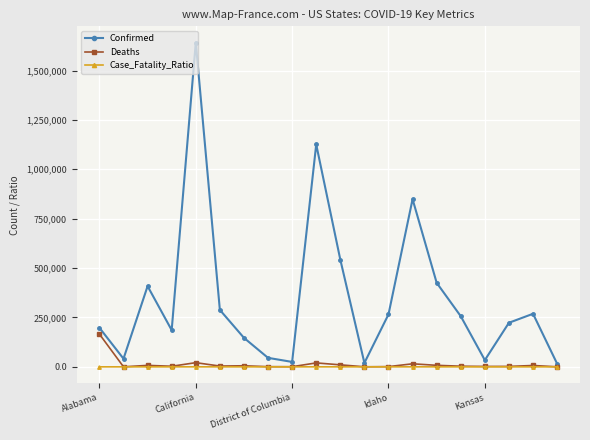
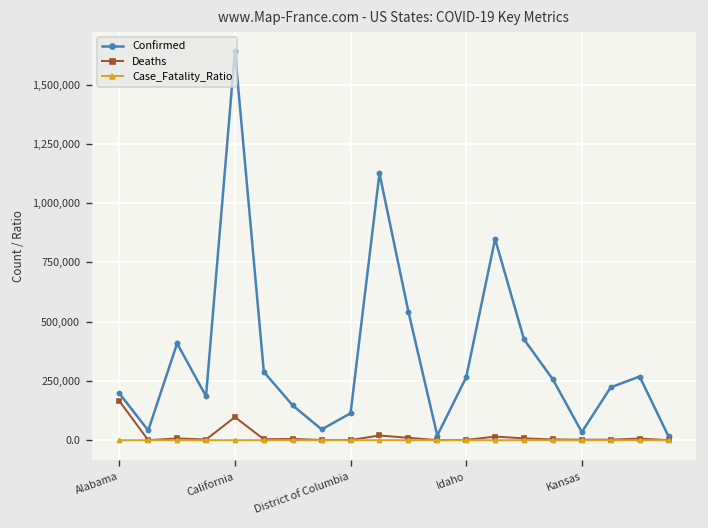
  {
    "Confirmed": {
      "Alabama": "200,000",
-     "District of Columbia": "20,000",
+     "District of Columbia": "110,000",
      "Idaho": "270,000",
      "Kansas": "30,000"
    },
    "Deaths": {
      "Alabama": "170,000",
-     "California": "20,000"
+     "California": "100,000"
    },
    "Case_Fatality_Ratio": {
      "Alabama": "0",
      "California": "0"
    }
  }
